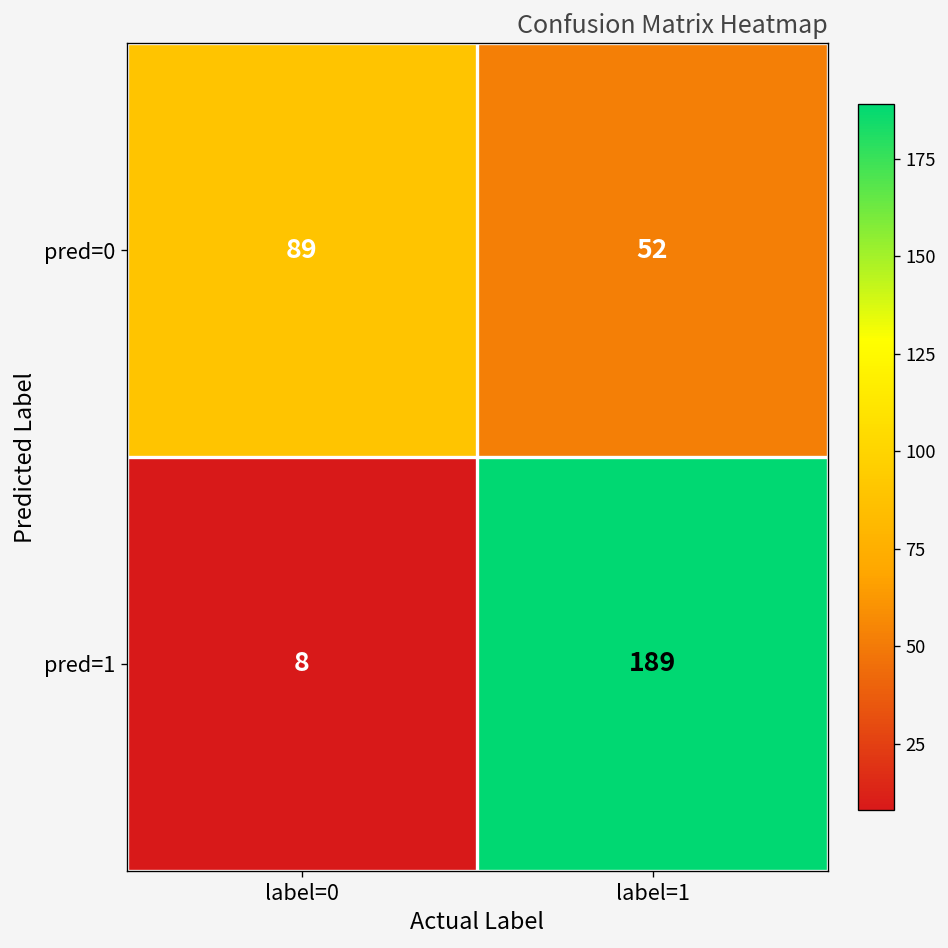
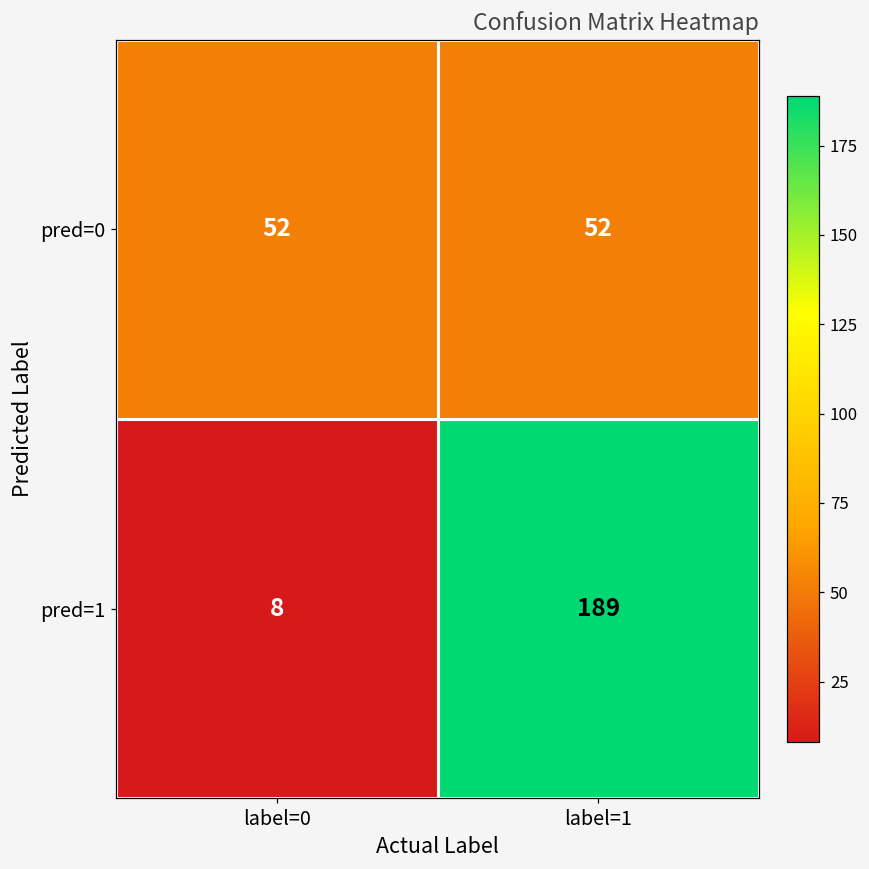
  {
    "pred=0": {
-     "label=0": 89,
+     "label=0": 52,
      "label=1": 52
    },
    "pred=1": {
      "label=0": 8,
      "label=1": 189
    }
  }
